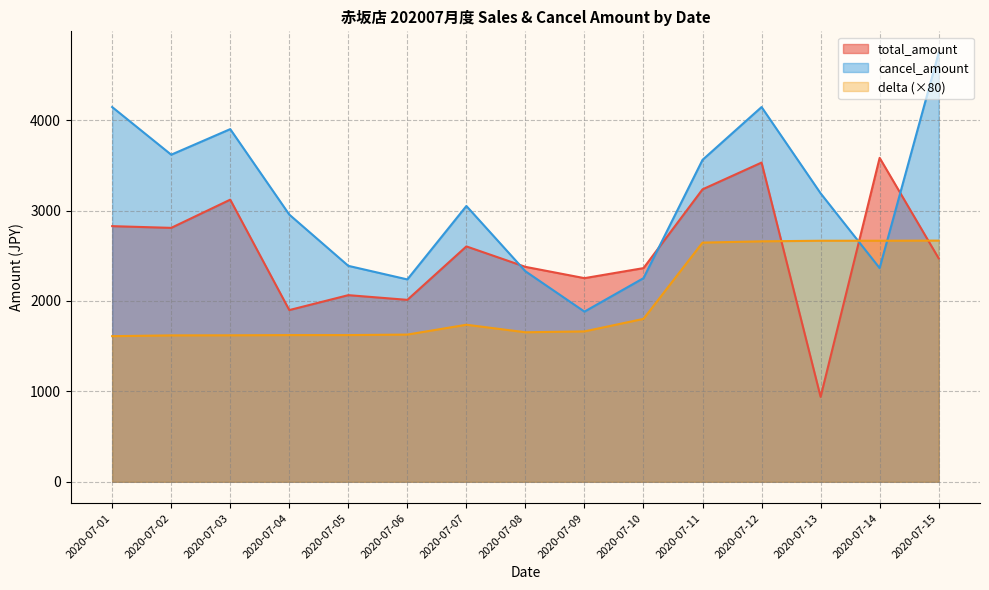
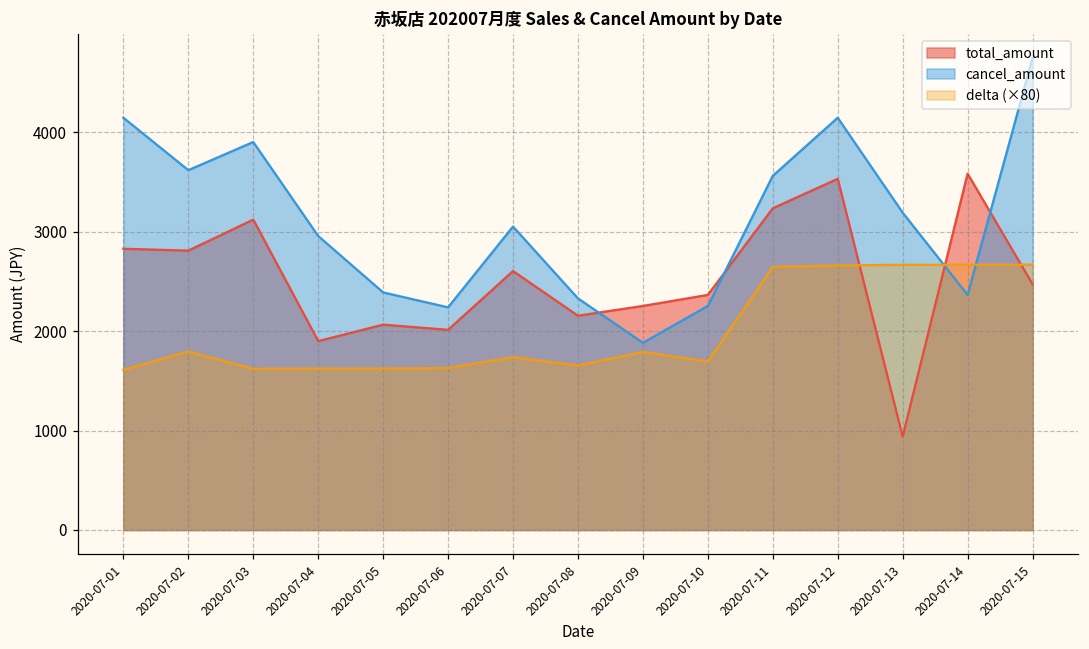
  {
    "total_amount": {
      "2020-07-01": 2800,
      "2020-07-02": 2800,
      "2020-07-03": 3100,
      "2020-07-04": 1900,
      "2020-07-05": 2100,
      "2020-07-06": 2000,
      "2020-07-07": 2600,
-     "2020-07-08": 2400,
+     "2020-07-08": 2200,
      "2020-07-09": 2300,
      "2020-07-10": 2400,
      "2020-07-11": 3200,
      "2020-07-12": 3500,
      "2020-07-13": 900,
      "2020-07-14": 3600,
      "2020-07-15": 2500
    },
    "cancel_amount": {
      "2020-07-01": 4100,
      "2020-07-02": 3600,
      "2020-07-03": 3900,
      "2020-07-04": 3000,
      "2020-07-05": 2400,
      "2020-07-06": 2200,
      "2020-07-07": 3100,
      "2020-07-08": 2300,
      "2020-07-09": 1900,
      "2020-07-10": 2300,
      "2020-07-11": 3600,
      "2020-07-12": 4100,
      "2020-07-13": 3200,
      "2020-07-14": 2400
    },
    "delta (×80)": {
      "2020-07-01": 1600,
-     "2020-07-02": 1600,
+     "2020-07-02": 1800,
      "2020-07-03": 1600,
      "2020-07-04": 1600,
      "2020-07-05": 1600,
      "2020-07-06": 1600,
      "2020-07-07": 1700,
      "2020-07-08": 1700,
-     "2020-07-09": 1700,
-     "2020-07-10": 1800,
+     "2020-07-09": 1800,
+     "2020-07-10": 1700,
      "2020-07-11": 2600,
      "2020-07-12": 2700,
      "2020-07-13": 2700,
      "2020-07-14": 2700,
      "2020-07-15": 2700
    }
  }
